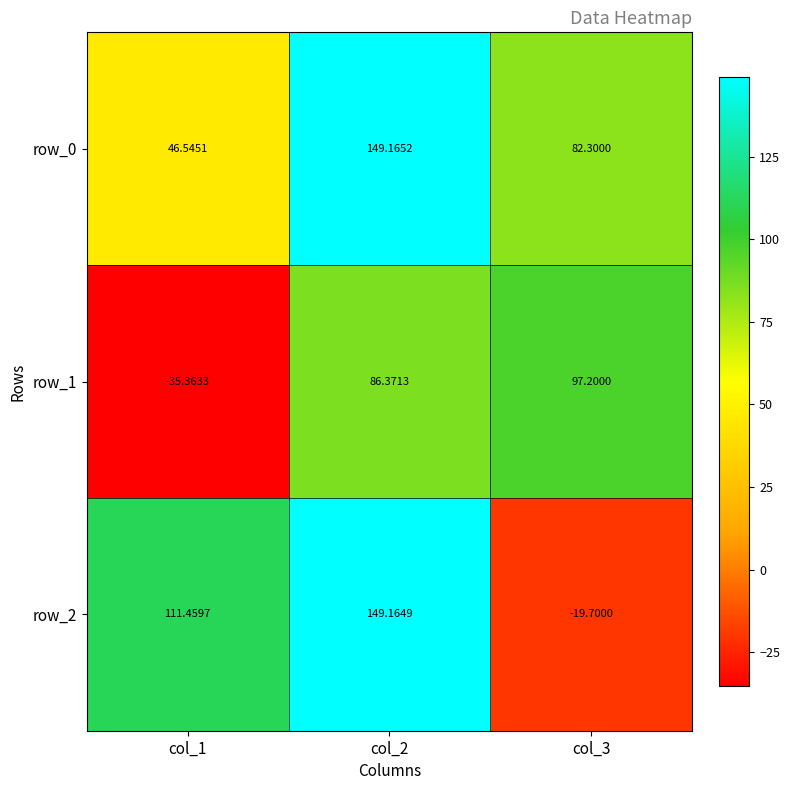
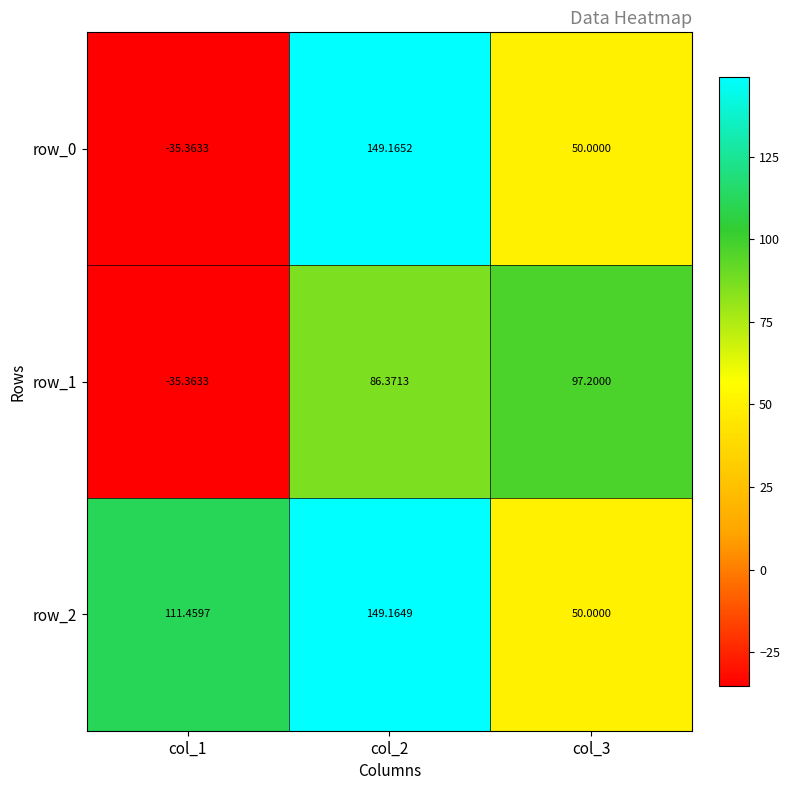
  {
    "row_0": {
-     "col_1": 46.5451,
+     "col_1": -35.3633,
      "col_2": 149.1652,
-     "col_3": 82.3000
+     "col_3": 50.0000
    },
    "row_1": {
      "col_1": -35.3633,
      "col_2": 86.3713,
      "col_3": 97.2000
    },
    "row_2": {
      "col_1": 111.4597,
      "col_2": 149.1649,
-     "col_3": -19.7000
+     "col_3": 50.0000
    }
  }
